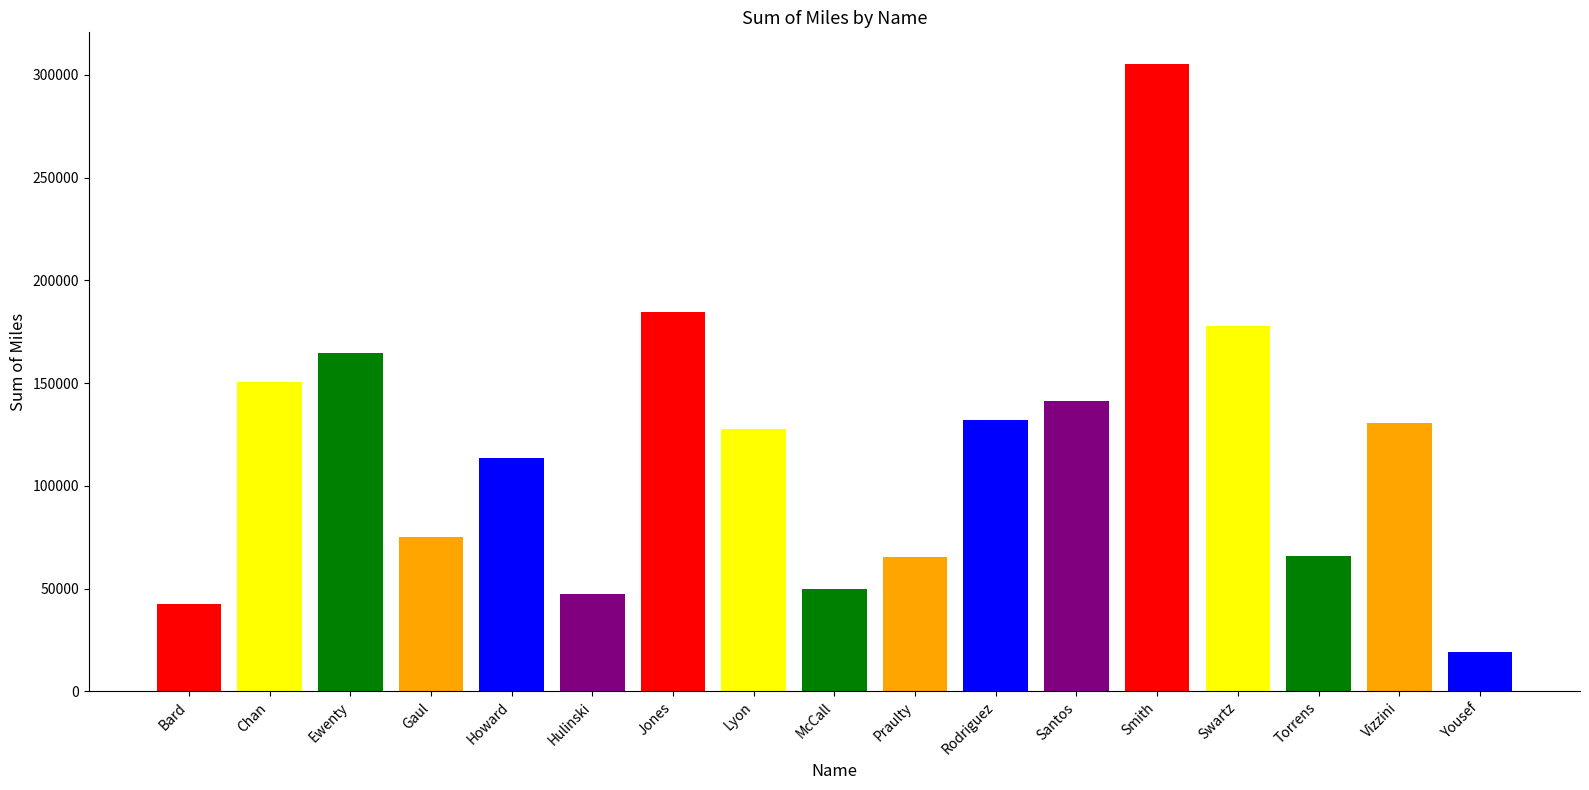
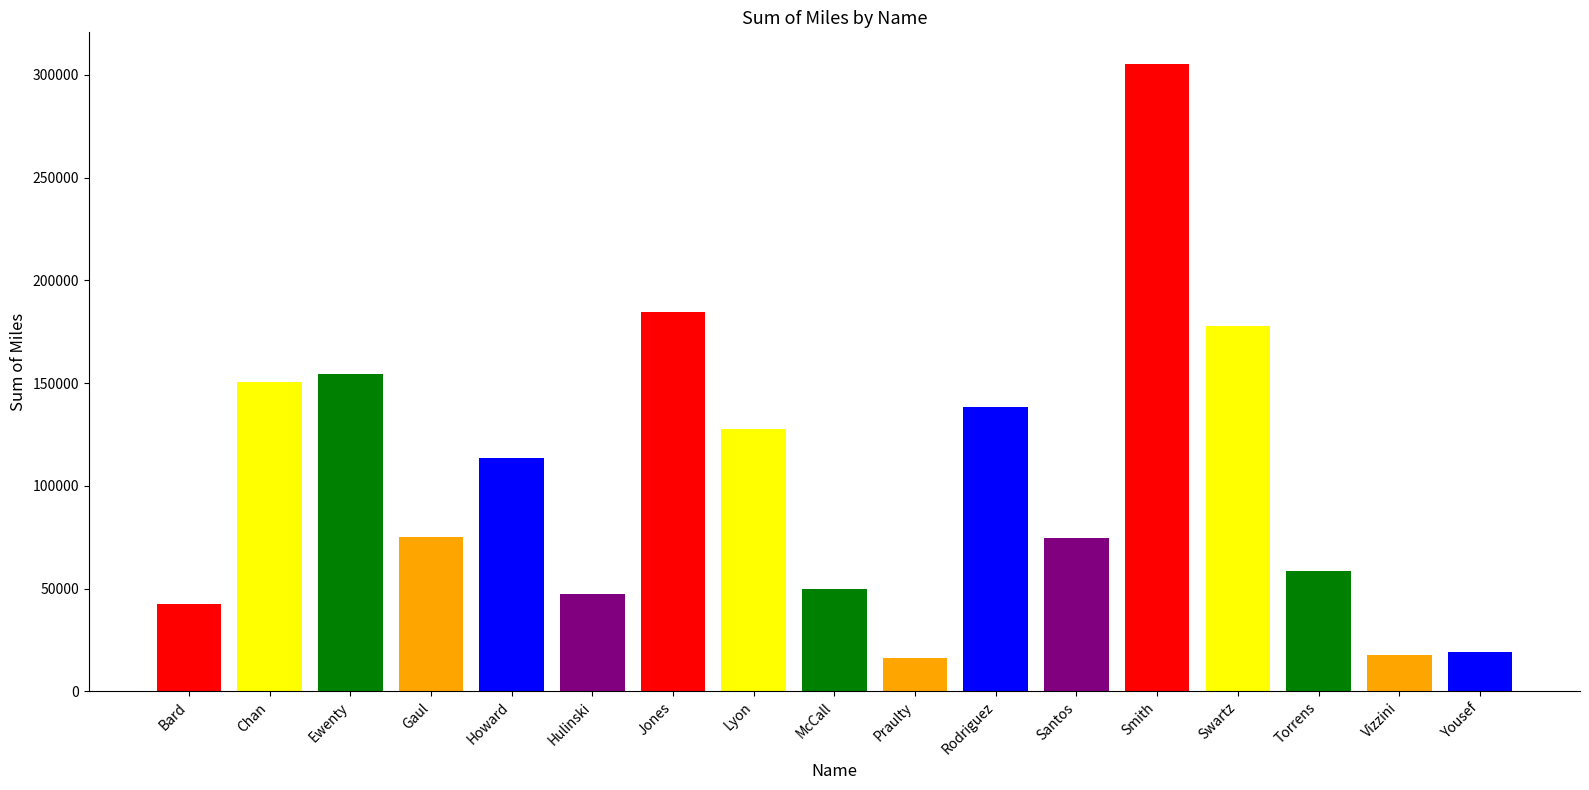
  {
    "Bard": 42000,
    "Chan": 151000,
-   "Ewenty": 164000,
+   "Ewenty": 154000,
    "Gaul": 75000,
    "Howard": 113000,
    "Hulinski": 48000,
    "Jones": 185000,
    "Lyon": 128000,
    "McCall": 50000,
-   "Praulty": 65000,
-   "Rodriguez": 132000,
-   "Santos": 141000,
+   "Praulty": 16000,
+   "Rodriguez": 139000,
+   "Santos": 75000,
    "Smith": 305000,
    "Swartz": 178000,
-   "Torrens": 66000,
-   "Vizzini": 131000,
+   "Torrens": 58000,
+   "Vizzini": 18000,
    "Yousef": 19000
  }
